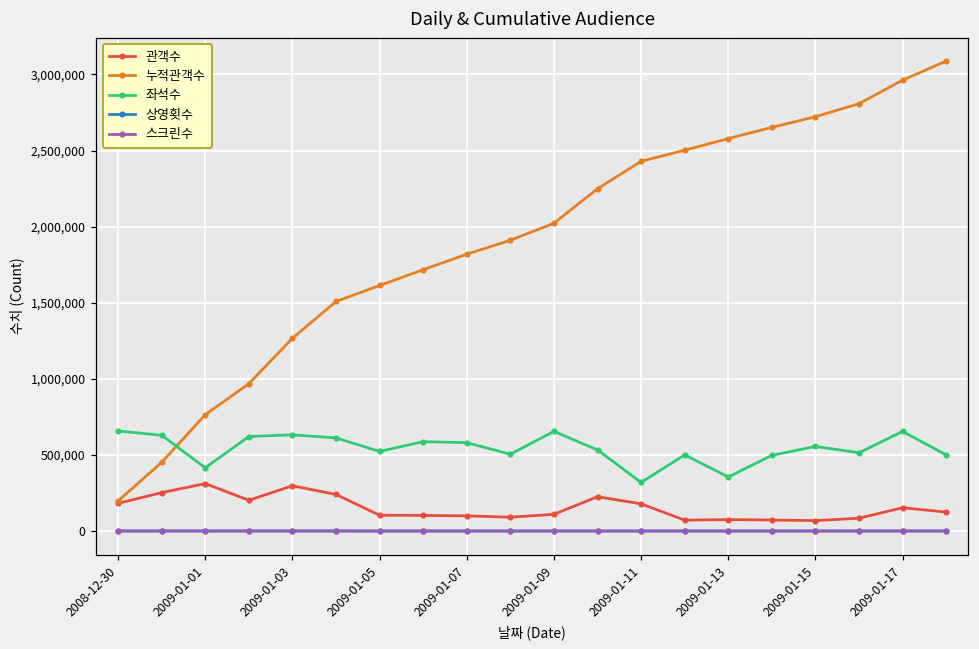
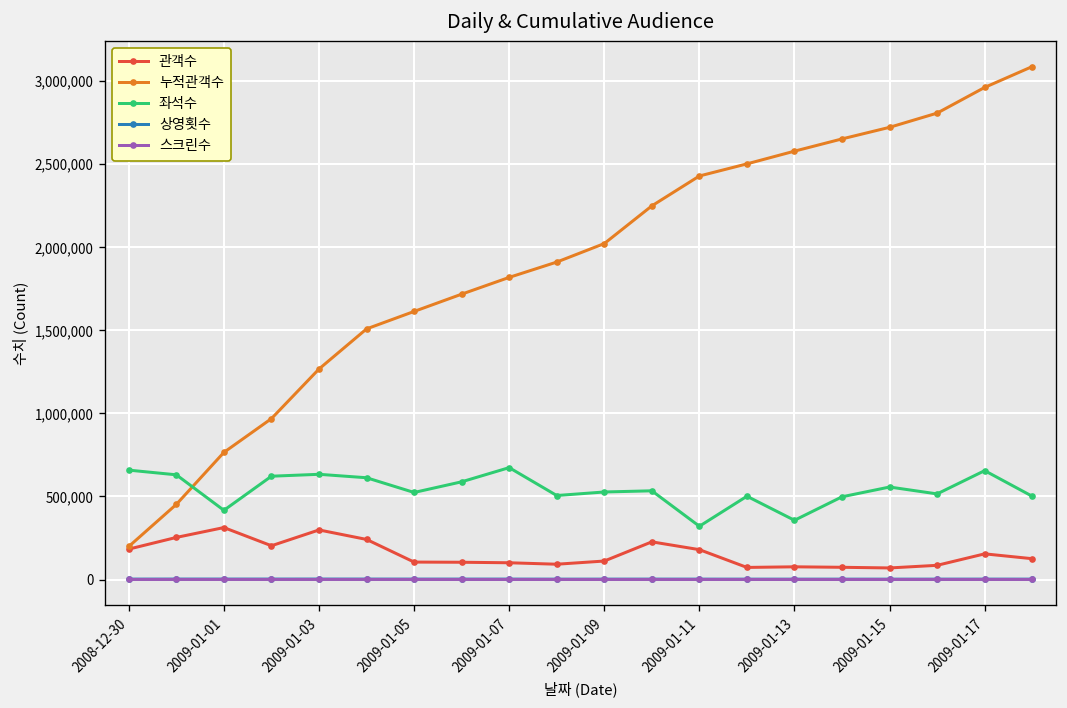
  {
    "좌석수": {
      "2008-12-30": "660,000",
      "2009-01-01": "420,000",
      "2009-01-03": "630,000",
      "2009-01-05": "520,000",
-     "2009-01-07": "580,000",
-     "2009-01-09": "660,000",
+     "2009-01-07": "670,000",
+     "2009-01-09": "530,000",
      "2009-01-11": "320,000",
      "2009-01-13": "360,000",
      "2009-01-15": "560,000",
      "2009-01-17": "660,000"
    },
    "스크린수": {
      "2008-12-30": "0",
      "2009-01-01": "0",
      "2009-01-03": "0",
      "2009-01-05": "0",
      "2009-01-07": "0",
      "2009-01-09": "0",
      "2009-01-11": "0",
      "2009-01-13": "0",
      "2009-01-15": "0",
      "2009-01-17": "0"
    }
  }
